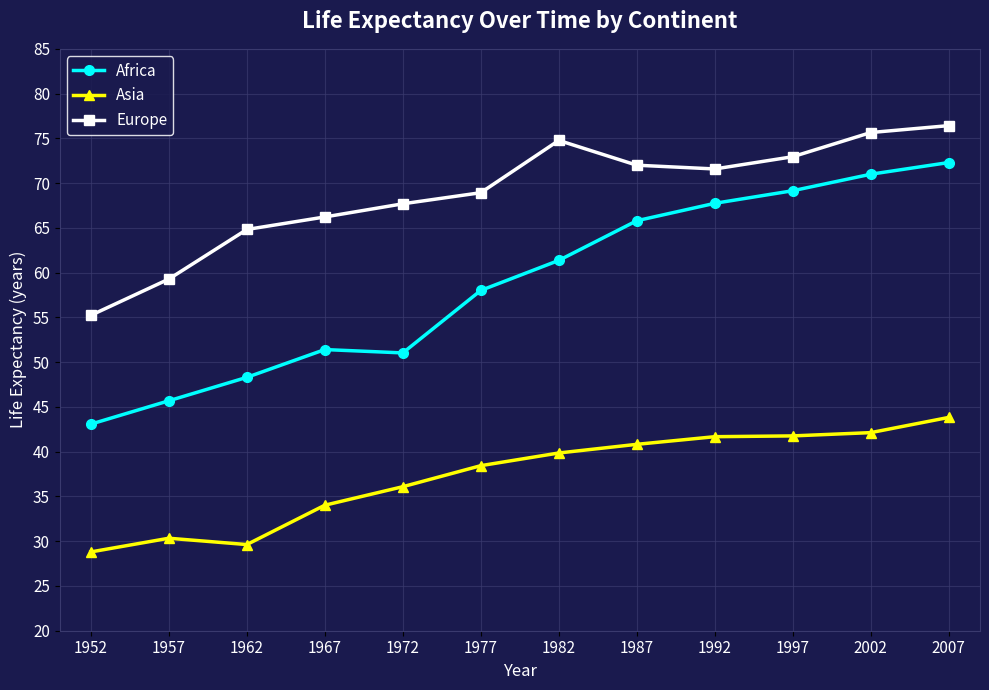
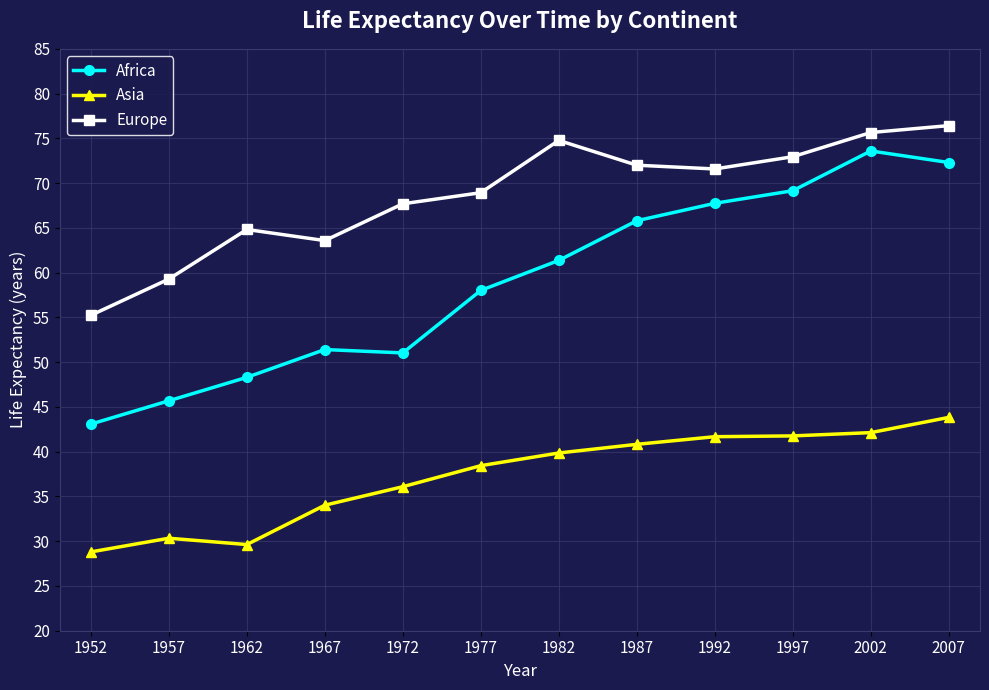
  {
    "Africa": {
      "1952": 43,
      "1957": 46,
      "1962": 48,
      "1967": 51,
      "1972": 51,
      "1977": 58,
      "1982": 61,
      "1987": 66,
      "1992": 68,
      "1997": 69,
-     "2002": 71,
+     "2002": 74,
      "2007": 72
    },
    "Asia": {
      "1952": 29,
      "1957": 30,
      "1962": 30,
      "1967": 34,
      "1972": 36,
      "1977": 38,
      "1982": 40,
      "1987": 41,
      "1992": 42,
      "1997": 42,
      "2002": 42,
      "2007": 44
    },
    "Europe": {
      "1952": 55,
      "1957": 59,
      "1962": 65,
-     "1967": 66,
+     "1967": 64,
      "1972": 68,
      "1977": 69,
      "1982": 75,
      "1987": 72,
      "1992": 72,
      "1997": 73,
      "2002": 76,
      "2007": 76
    }
  }
